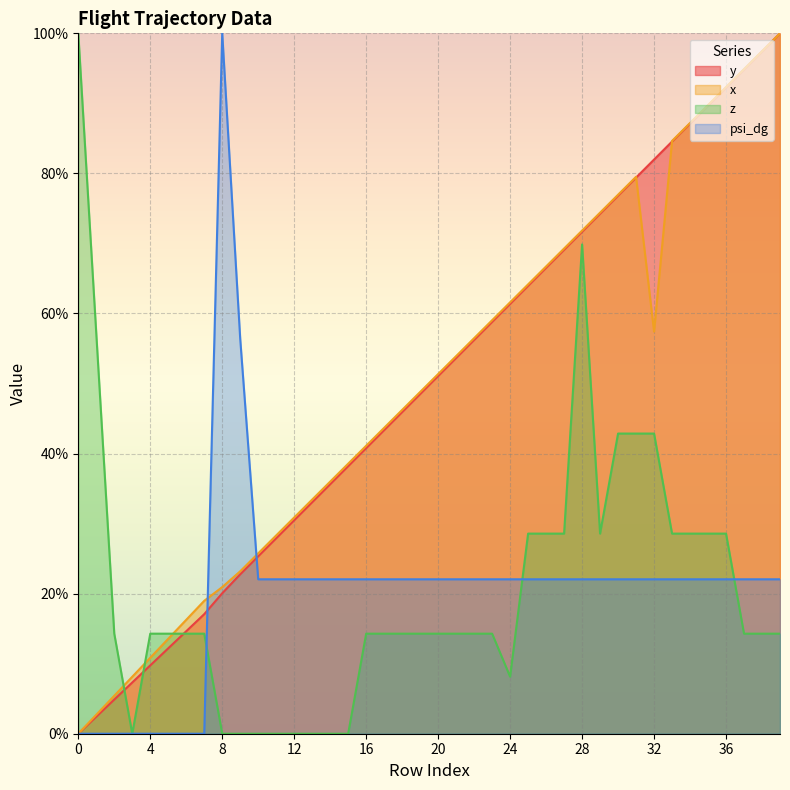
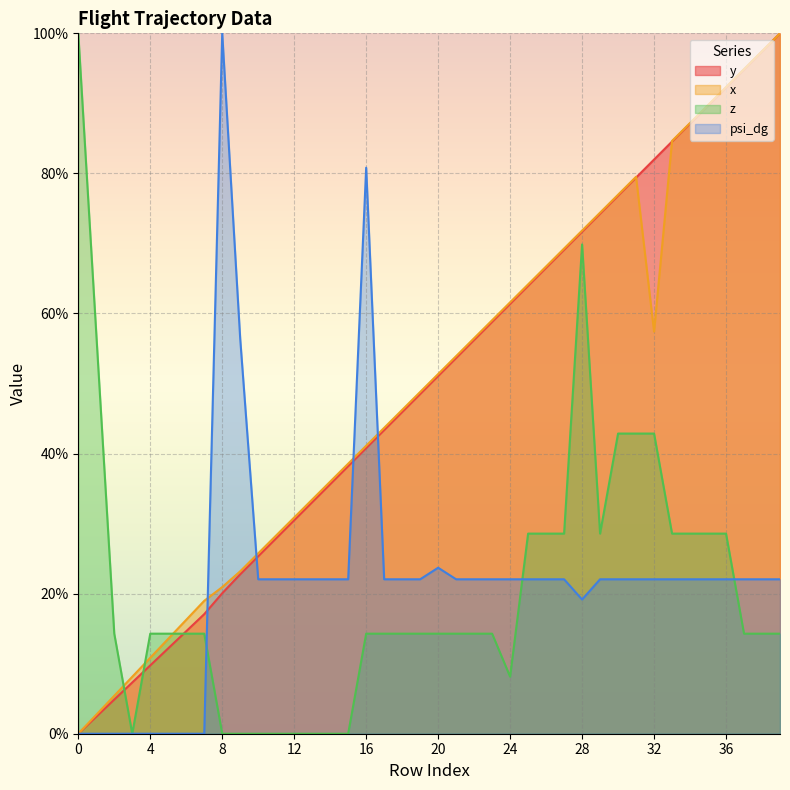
  {
    "y": {
      "4": "10%",
      "8": "20%",
      "12": "30%",
      "32": "82%"
    },
    "x": {
      "4": "11%",
      "8": "21%",
      "12": "31%",
      "32": "57%"
    },
    "z": {
      "0": "100%",
      "4": "14%",
      "8": "0%",
      "12": "0%",
      "16": "14%",
      "20": "14%",
      "24": "8%",
      "28": "70%",
      "32": "43%",
      "36": "29%"
    },
    "psi_dg": {
      "4": "0%",
      "8": "100%",
      "12": "22%",
-     "16": "22%",
-     "20": "22%",
+     "16": "81%",
+     "20": "24%",
      "24": "22%",
-     "28": "22%",
+     "28": "19%",
      "32": "22%",
      "36": "22%"
    }
  }
